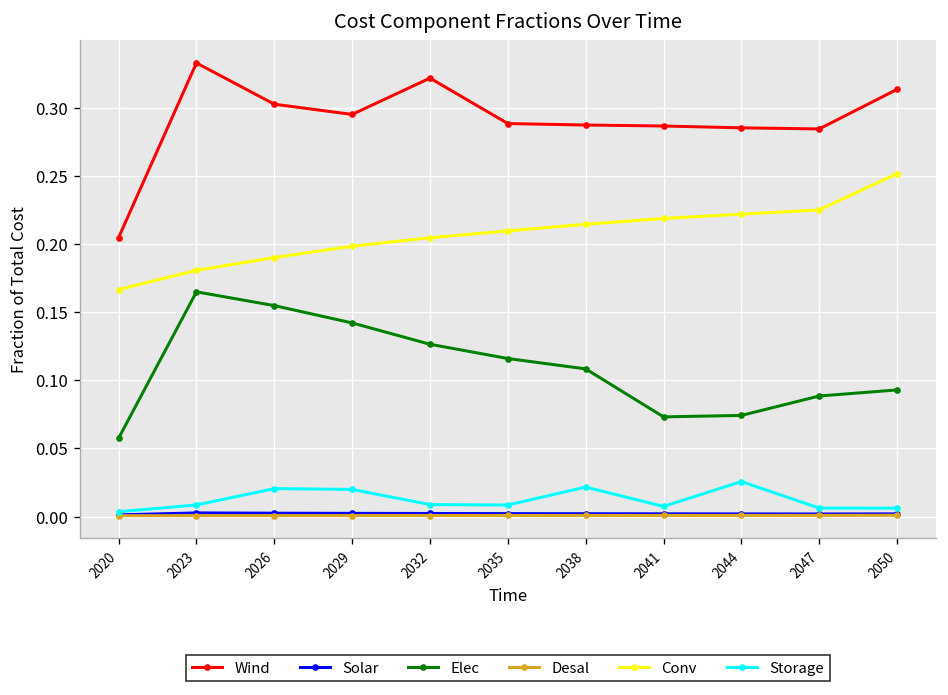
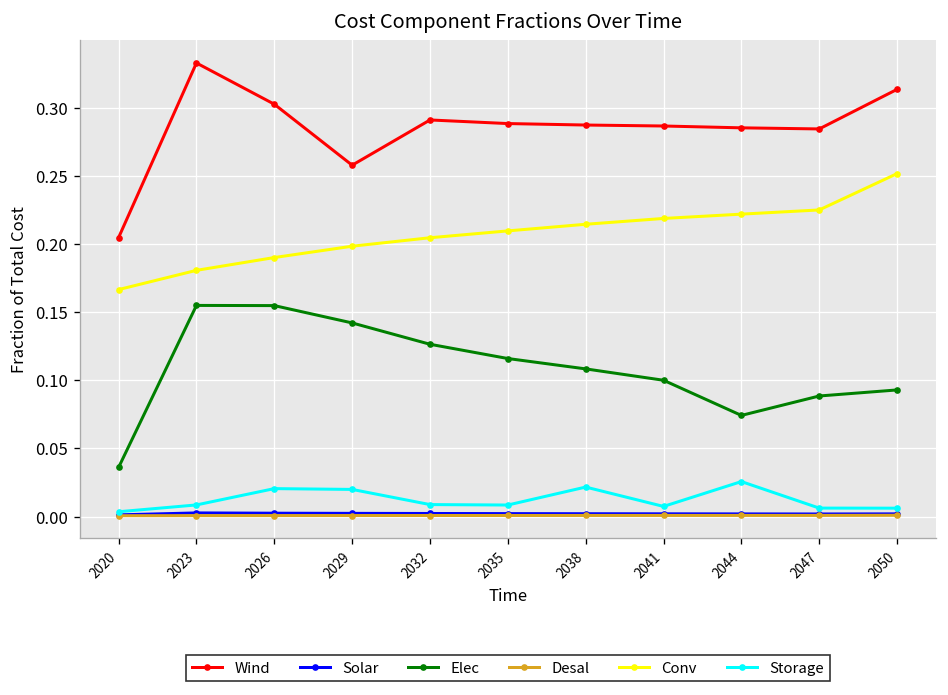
  {
    "Wind": {
      "2020": 0.205,
      "2023": 0.333,
      "2026": 0.302,
-     "2029": 0.295,
-     "2032": 0.322,
+     "2029": 0.258,
+     "2032": 0.291,
      "2035": 0.288,
      "2038": 0.287,
      "2041": 0.286,
      "2044": 0.285,
      "2047": 0.284,
      "2050": 0.313
    },
    "Elec": {
-     "2020": 0.057,
-     "2023": 0.165,
+     "2020": 0.036,
+     "2023": 0.155,
      "2026": 0.155,
      "2029": 0.142,
      "2032": 0.126,
      "2035": 0.116,
      "2038": 0.108,
-     "2041": 0.073,
+     "2041": 0.100,
      "2044": 0.074,
      "2047": 0.088,
      "2050": 0.093
    },
    "Conv": {
      "2020": 0.166,
      "2023": 0.181,
      "2026": 0.190,
      "2029": 0.198,
      "2032": 0.205,
      "2035": 0.210,
      "2038": 0.214,
      "2041": 0.219,
      "2044": 0.222,
      "2047": 0.225,
      "2050": 0.252
    },
    "Storage": {
      "2020": 0.004,
      "2023": 0.009,
      "2026": 0.021,
      "2029": 0.020,
      "2032": 0.009,
      "2035": 0.008,
      "2038": 0.022,
      "2041": 0.007,
      "2044": 0.026,
      "2047": 0.006,
      "2050": 0.006
    }
  }
